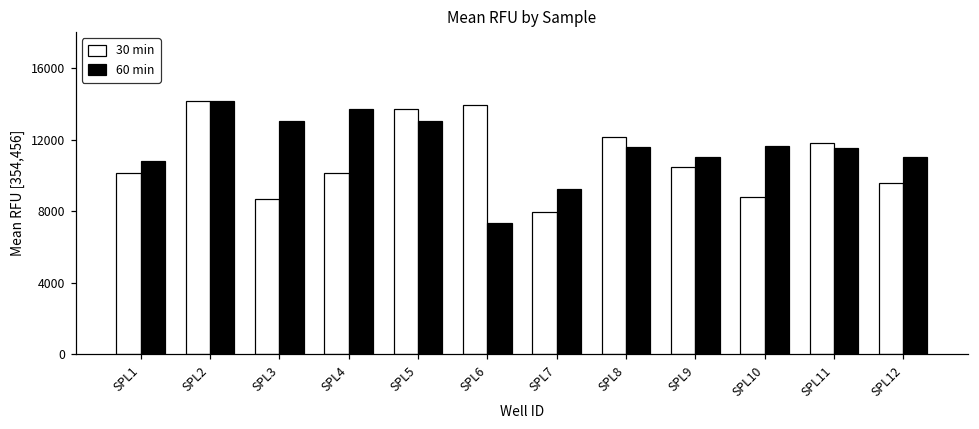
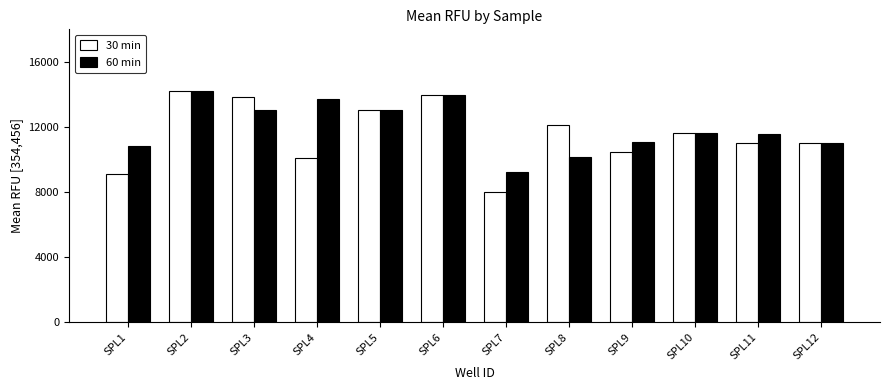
  {
    "30 min": {
-     "SPL1": 10100,
+     "SPL1": 9100,
      "SPL2": 14200,
-     "SPL3": 8700,
+     "SPL3": 13800,
      "SPL4": 10100,
-     "SPL5": 13700,
+     "SPL5": 13100,
      "SPL6": 13900,
      "SPL7": 8000,
      "SPL8": 12100,
      "SPL9": 10500,
-     "SPL10": 8800,
-     "SPL11": 11800,
-     "SPL12": 9600
+     "SPL10": 11600,
+     "SPL11": 11000,
+     "SPL12": 11000
    },
    "60 min": {
      "SPL1": 10800,
      "SPL2": 14200,
      "SPL3": 13100,
      "SPL4": 13700,
      "SPL5": 13100,
-     "SPL6": 7400,
+     "SPL6": 13900,
      "SPL7": 9200,
-     "SPL8": 11600,
+     "SPL8": 10100,
      "SPL9": 11100,
      "SPL10": 11600,
      "SPL11": 11500,
      "SPL12": 11000
    }
  }
